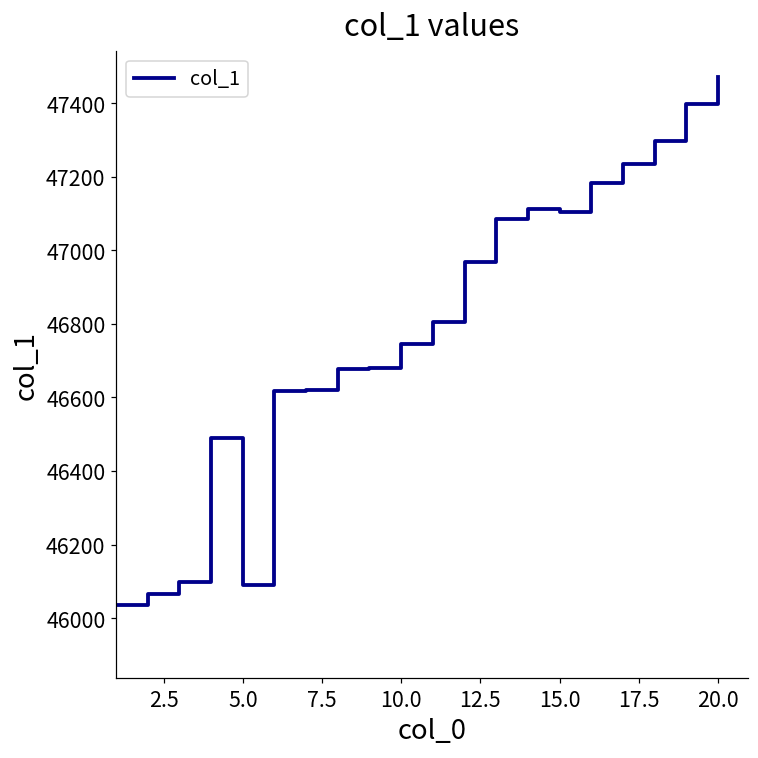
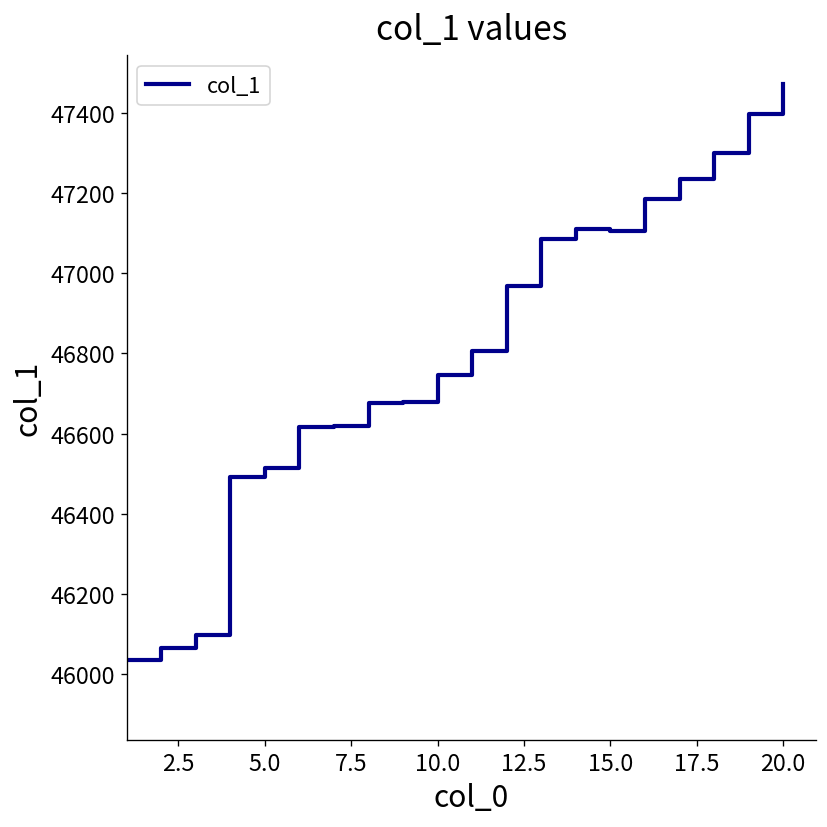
  {
-   "5.0": 46090,
+   "5.0": 46520,
    "10.0": 46750,
    "15.0": 47100,
    "20.0": 47470
  }
